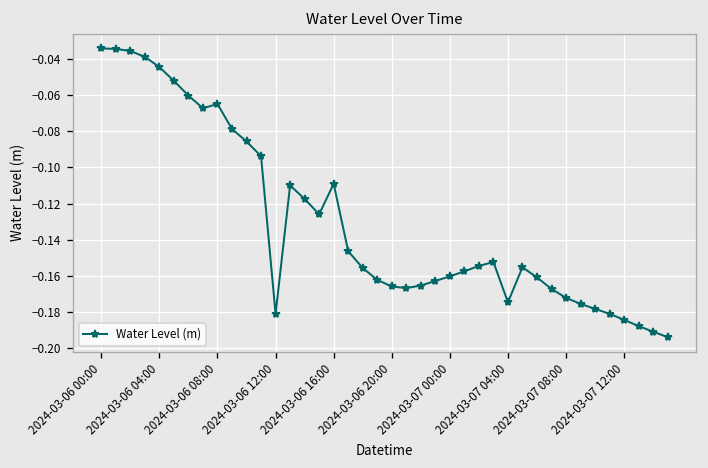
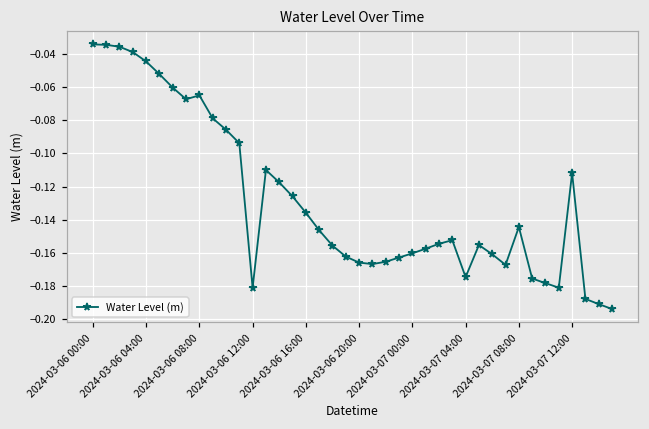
  {
    "2024-03-06 00:00": -0.034,
    "2024-03-06 04:00": -0.044,
    "2024-03-06 08:00": -0.065,
    "2024-03-06 12:00": -0.181,
-   "2024-03-06 16:00": -0.109,
+   "2024-03-06 16:00": -0.136,
    "2024-03-06 20:00": -0.166,
    "2024-03-07 00:00": -0.160,
    "2024-03-07 04:00": -0.175,
-   "2024-03-07 08:00": -0.172,
-   "2024-03-07 12:00": -0.184
+   "2024-03-07 08:00": -0.144,
+   "2024-03-07 12:00": -0.112
  }
